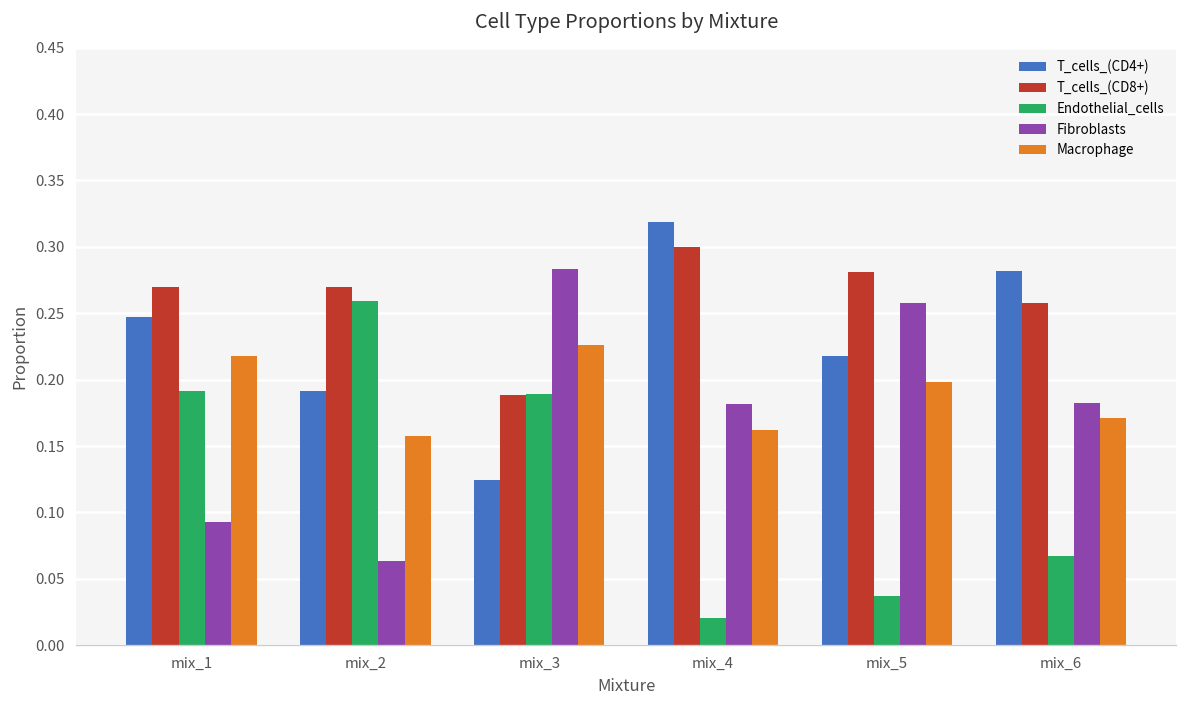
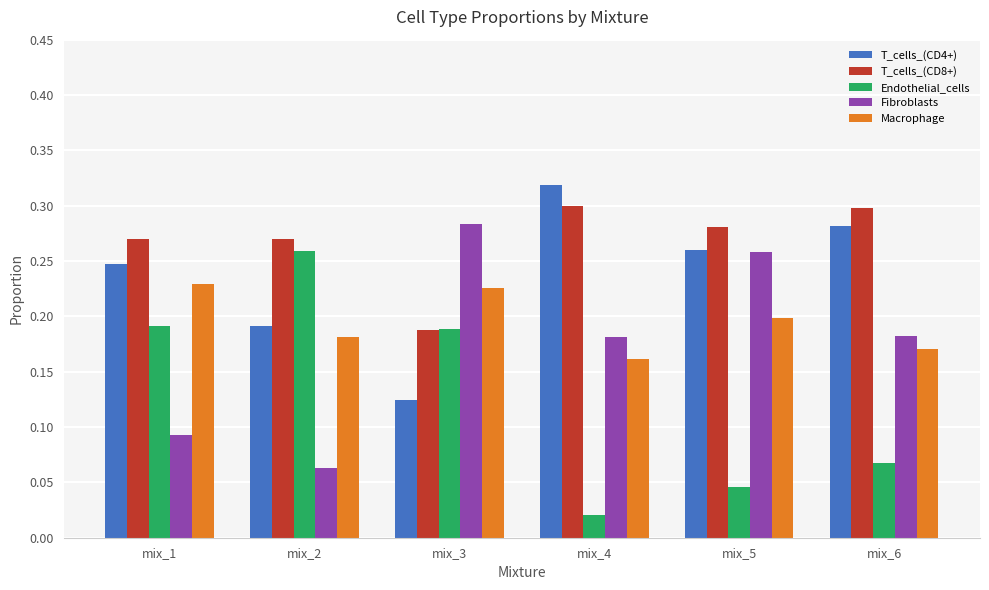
  {
    "T_cells_(CD4+)": {
      "mix_1": 0.247,
      "mix_2": 0.191,
      "mix_3": 0.125,
      "mix_4": 0.319,
-     "mix_5": 0.218,
+     "mix_5": 0.260,
      "mix_6": 0.282
    },
    "T_cells_(CD8+)": {
      "mix_1": 0.270,
      "mix_2": 0.270,
      "mix_3": 0.188,
      "mix_4": 0.300,
      "mix_5": 0.281,
-     "mix_6": 0.258
+     "mix_6": 0.298
    },
    "Endothelial_cells": {
      "mix_1": 0.192,
      "mix_2": 0.259,
      "mix_3": 0.189,
      "mix_4": 0.020,
-     "mix_5": 0.037,
+     "mix_5": 0.045,
      "mix_6": 0.068
    },
    "Fibroblasts": {
      "mix_1": 0.092,
      "mix_2": 0.063,
      "mix_3": 0.283,
      "mix_4": 0.182,
      "mix_5": 0.258,
      "mix_6": 0.182
    },
    "Macrophage": {
-     "mix_1": 0.218,
-     "mix_2": 0.158,
+     "mix_1": 0.229,
+     "mix_2": 0.181,
      "mix_3": 0.226,
      "mix_4": 0.162,
      "mix_5": 0.198,
      "mix_6": 0.171
    }
  }
